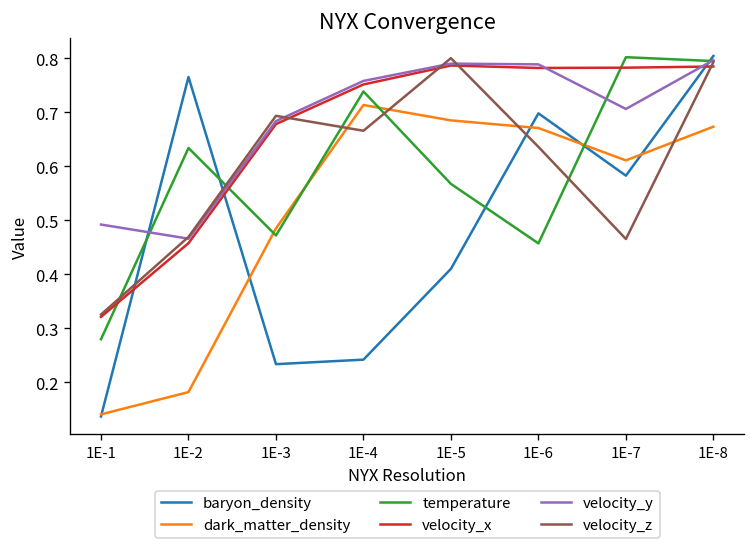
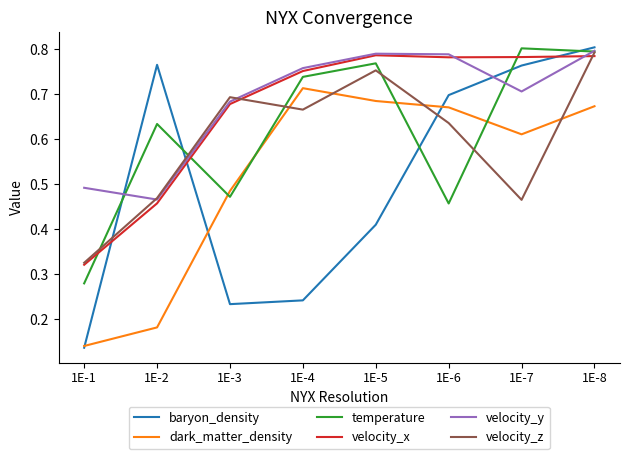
  {
    "baryon_density": {
      "1E-2": 0.77,
      "1E-3": 0.23,
      "1E-4": 0.24,
      "1E-5": 0.41,
      "1E-6": 0.70,
-     "1E-7": 0.58,
+     "1E-7": 0.76,
      "1E-8": 0.80
    },
    "dark_matter_density": {
      "1E-2": 0.18,
      "1E-3": 0.49,
      "1E-4": 0.71,
      "1E-5": 0.69,
      "1E-6": 0.67,
      "1E-7": 0.61,
      "1E-8": 0.67
    },
    "temperature": {
      "1E-1": 0.28,
      "1E-2": 0.63,
      "1E-3": 0.47,
      "1E-4": 0.74,
-     "1E-5": 0.57,
+     "1E-5": 0.77,
      "1E-6": 0.46,
      "1E-7": 0.80
    },
    "velocity_x": {
      "1E-2": 0.46,
      "1E-4": 0.75,
      "1E-6": 0.78,
      "1E-7": 0.78,
      "1E-8": 0.79
    },
    "velocity_y": {
      "1E-1": 0.49,
      "1E-4": 0.76,
      "1E-6": 0.79,
      "1E-7": 0.71
    },
    "velocity_z": {
      "1E-3": 0.69,
      "1E-4": 0.67,
-     "1E-5": 0.80,
+     "1E-5": 0.75,
      "1E-6": 0.64,
      "1E-7": 0.47
    }
  }
